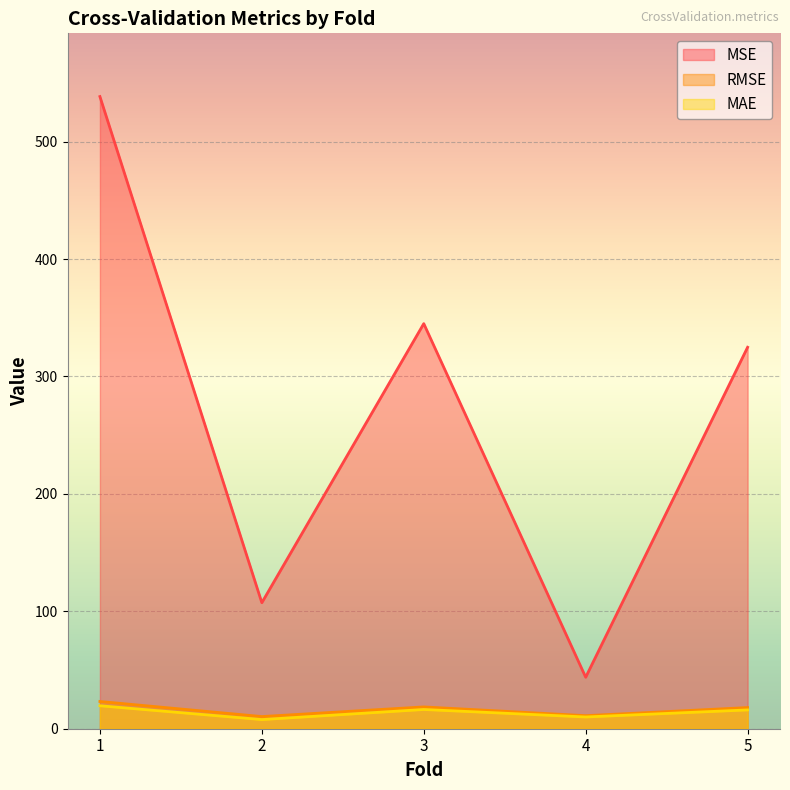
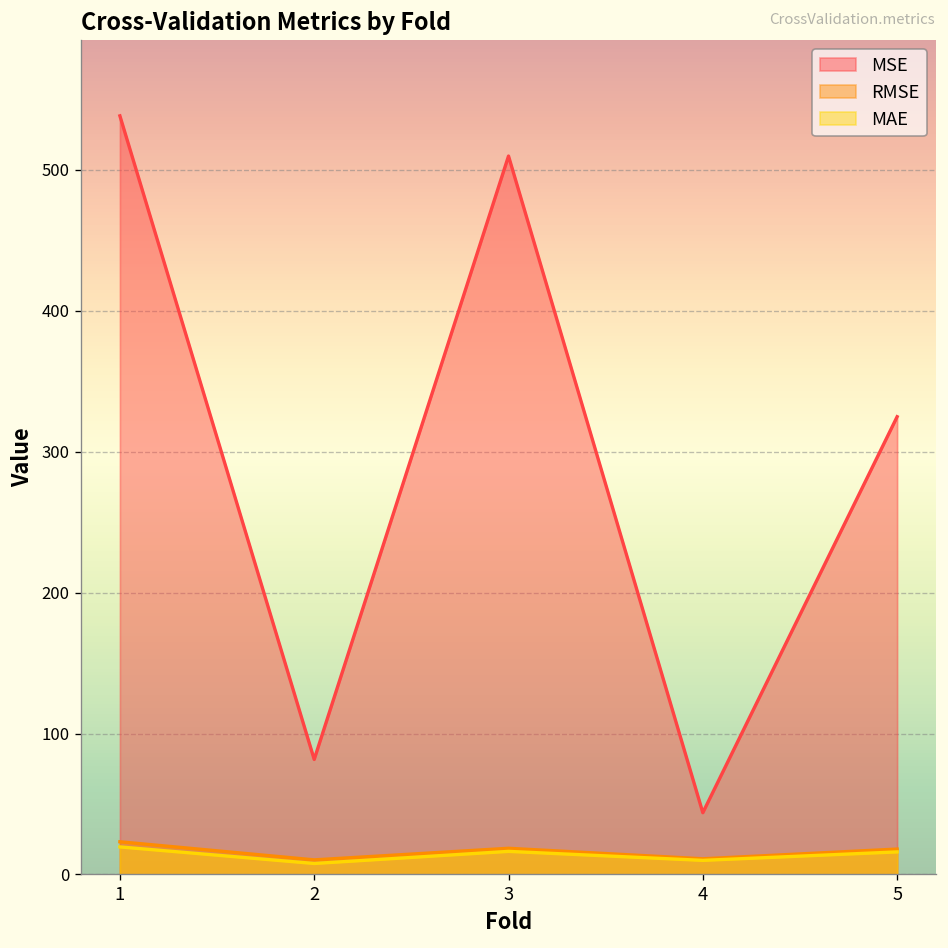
  {
    "MSE": {
      "1": 538,
-     "2": 107,
-     "3": 345,
+     "2": 82,
+     "3": 510,
      "4": 44,
      "5": 325
    }
  }
